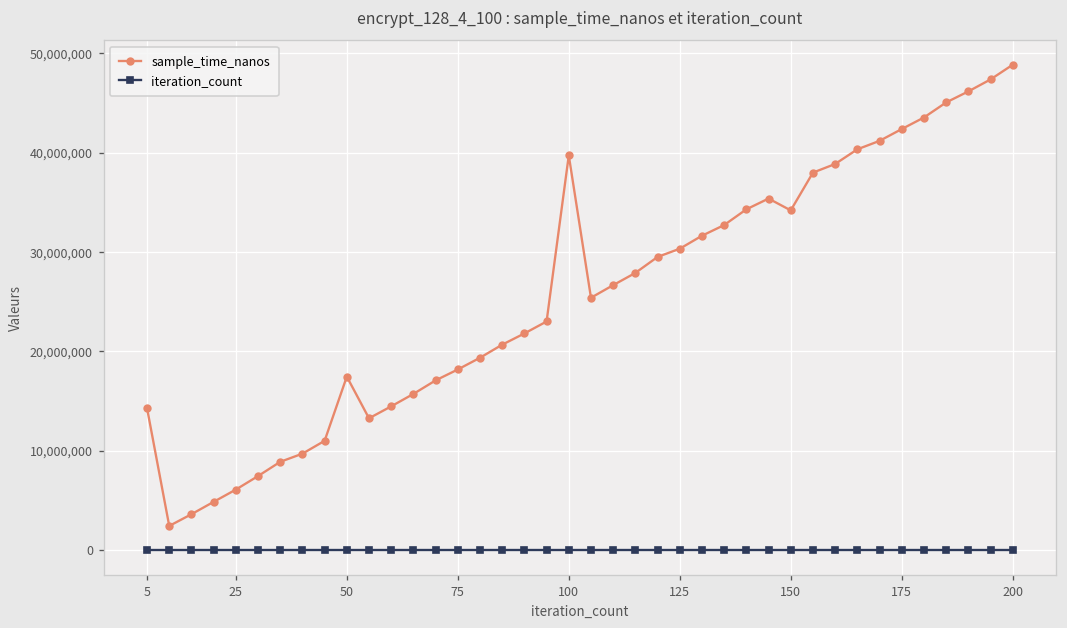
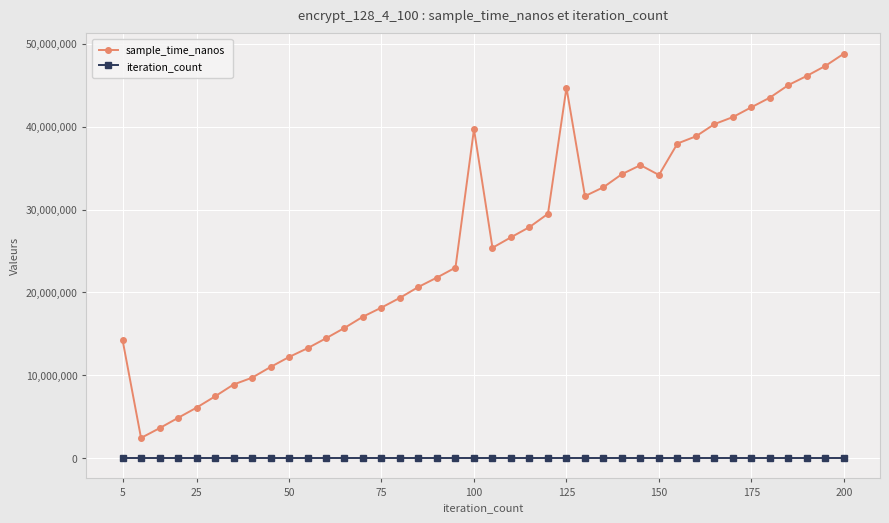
  {
    "sample_time_nanos": {
      "5": "14,000,000",
      "25": "6,000,000",
-     "50": "17,000,000",
+     "50": "12,000,000",
      "75": "18,000,000",
      "100": "40,000,000",
-     "125": "30,000,000",
+     "125": "45,000,000",
      "150": "34,000,000",
      "175": "42,000,000",
      "200": "49,000,000"
    },
    "iteration_count": {
      "5": "0",
      "25": "0",
      "50": "0",
      "75": "0",
      "100": "0",
      "125": "0",
      "150": "0",
      "175": "0",
      "200": "0"
    }
  }
